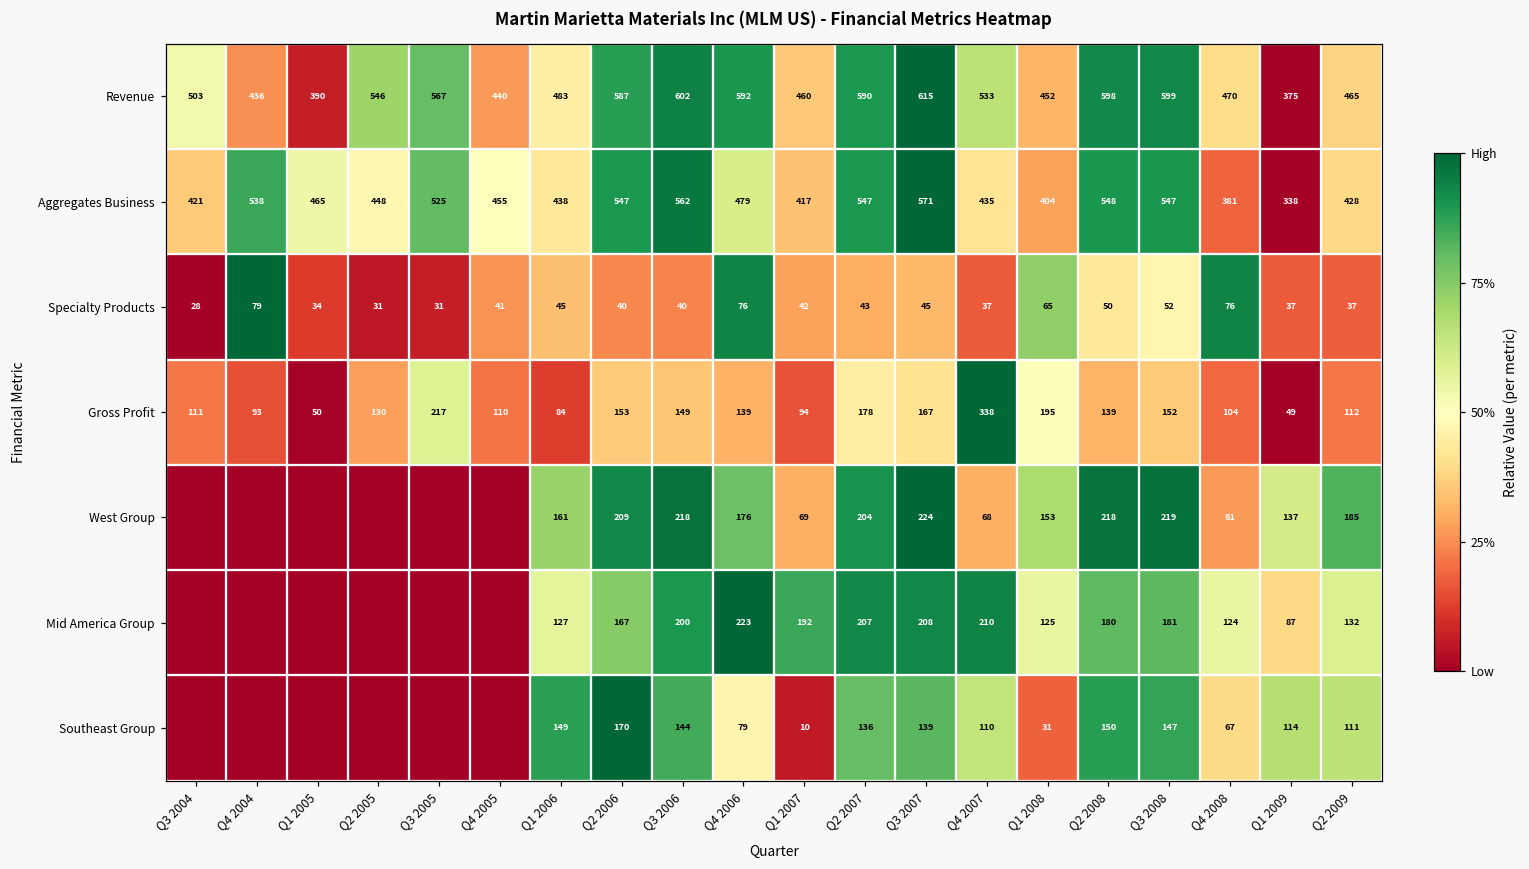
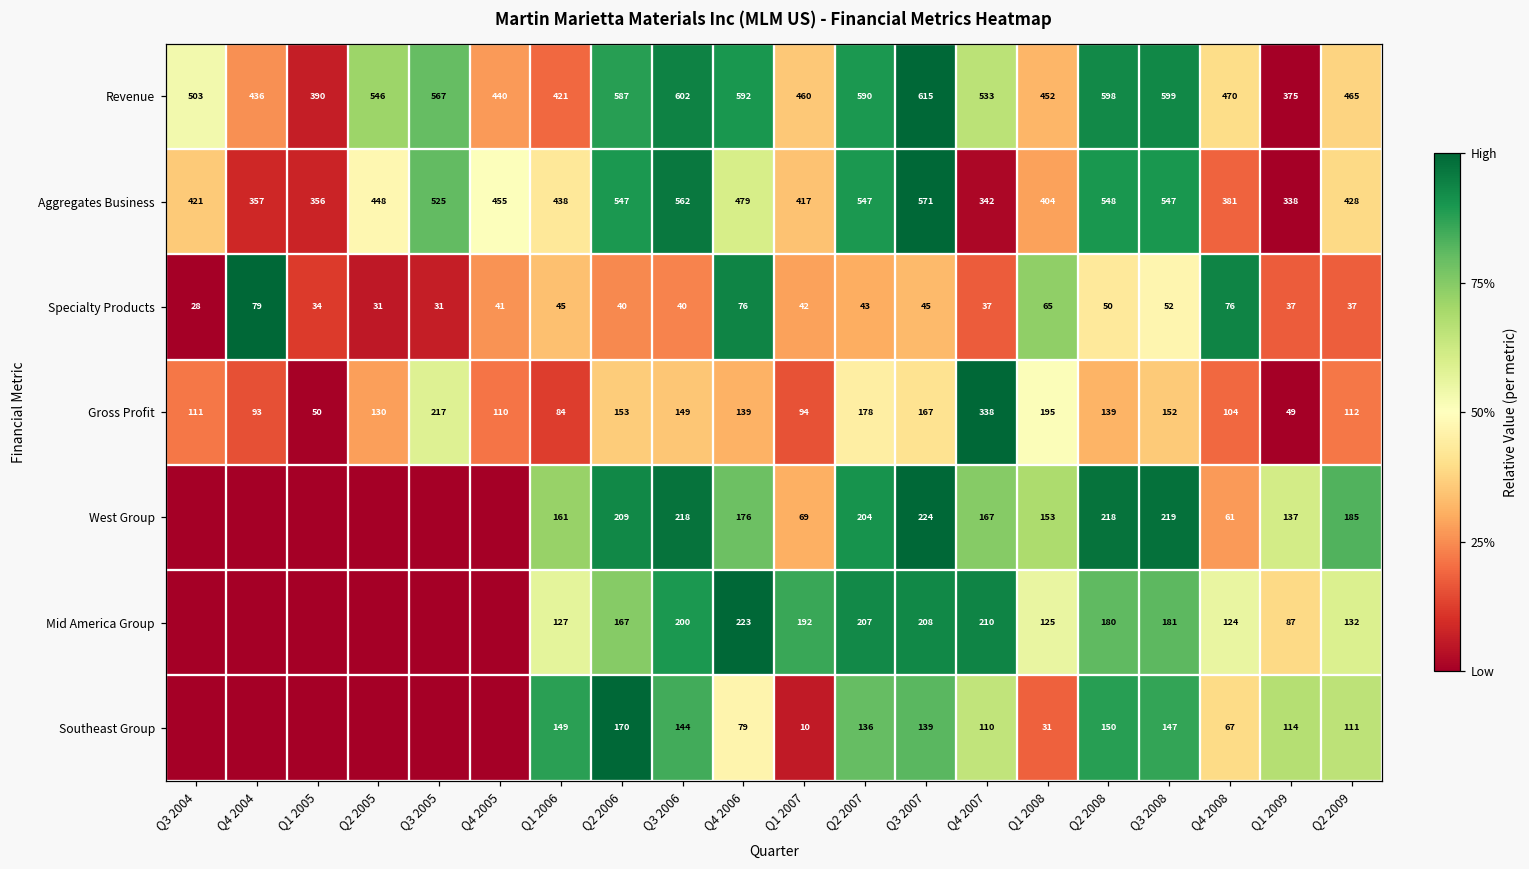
  {
    "Revenue": {
      "Q3 2004": 503,
      "Q4 2004": 436,
      "Q1 2005": 390,
      "Q2 2005": 546,
      "Q3 2005": 567,
      "Q4 2005": 440,
-     "Q1 2006": 483,
+     "Q1 2006": 421,
      "Q2 2006": 587,
      "Q3 2006": 602,
      "Q4 2006": 592,
      "Q1 2007": 460,
      "Q2 2007": 590,
      "Q3 2007": 615,
      "Q4 2007": 533,
      "Q1 2008": 452,
      "Q2 2008": 598,
      "Q3 2008": 599,
      "Q4 2008": 470,
      "Q1 2009": 375,
      "Q2 2009": 465
    },
    "Aggregates Business": {
      "Q3 2004": 421,
-     "Q4 2004": 538,
-     "Q1 2005": 465,
+     "Q4 2004": 357,
+     "Q1 2005": 356,
      "Q2 2005": 448,
      "Q3 2005": 525,
      "Q4 2005": 455,
      "Q1 2006": 438,
      "Q2 2006": 547,
      "Q3 2006": 562,
      "Q4 2006": 479,
      "Q1 2007": 417,
      "Q2 2007": 547,
      "Q3 2007": 571,
-     "Q4 2007": 435,
+     "Q4 2007": 342,
      "Q1 2008": 404,
      "Q2 2008": 548,
      "Q3 2008": 547,
      "Q4 2008": 381,
      "Q1 2009": 338,
      "Q2 2009": 428
    },
    "Specialty Products": {
      "Q3 2004": 28,
      "Q4 2004": 79,
      "Q1 2005": 34,
      "Q2 2005": 31,
      "Q3 2005": 31,
      "Q4 2005": 41,
      "Q1 2006": 45,
      "Q2 2006": 40,
      "Q3 2006": 40,
      "Q4 2006": 76,
      "Q1 2007": 42,
      "Q2 2007": 43,
      "Q3 2007": 45,
      "Q4 2007": 37,
      "Q1 2008": 65,
      "Q2 2008": 50,
      "Q3 2008": 52,
      "Q4 2008": 76,
      "Q1 2009": 37,
      "Q2 2009": 37
    },
    "Gross Profit": {
      "Q3 2004": 111,
      "Q4 2004": 93,
      "Q1 2005": 50,
      "Q2 2005": 130,
      "Q3 2005": 217,
      "Q4 2005": 110,
      "Q1 2006": 84,
      "Q2 2006": 153,
      "Q3 2006": 149,
      "Q4 2006": 139,
      "Q1 2007": 94,
      "Q2 2007": 178,
      "Q3 2007": 167,
      "Q4 2007": 338,
      "Q1 2008": 195,
      "Q2 2008": 139,
      "Q3 2008": 152,
      "Q4 2008": 104,
      "Q1 2009": 49,
      "Q2 2009": 112
    },
    "West Group": {
      "Q1 2006": 161,
      "Q2 2006": 209,
      "Q3 2006": 218,
      "Q4 2006": 176,
      "Q1 2007": 69,
      "Q2 2007": 204,
      "Q3 2007": 224,
-     "Q4 2007": 68,
+     "Q4 2007": 167,
      "Q1 2008": 153,
      "Q2 2008": 218,
      "Q3 2008": 219,
      "Q4 2008": 61,
      "Q1 2009": 137,
      "Q2 2009": 185
    },
    "Mid America Group": {
      "Q1 2006": 127,
      "Q2 2006": 167,
      "Q3 2006": 200,
      "Q4 2006": 223,
      "Q1 2007": 192,
      "Q2 2007": 207,
      "Q3 2007": 208,
      "Q4 2007": 210,
      "Q1 2008": 125,
      "Q2 2008": 180,
      "Q3 2008": 181,
      "Q4 2008": 124,
      "Q1 2009": 87,
      "Q2 2009": 132
    },
    "Southeast Group": {
      "Q1 2006": 149,
      "Q2 2006": 170,
      "Q3 2006": 144,
      "Q4 2006": 79,
      "Q1 2007": 10,
      "Q2 2007": 136,
      "Q3 2007": 139,
      "Q4 2007": 110,
      "Q1 2008": 31,
      "Q2 2008": 150,
      "Q3 2008": 147,
      "Q4 2008": 67,
      "Q1 2009": 114,
      "Q2 2009": 111
    }
  }
